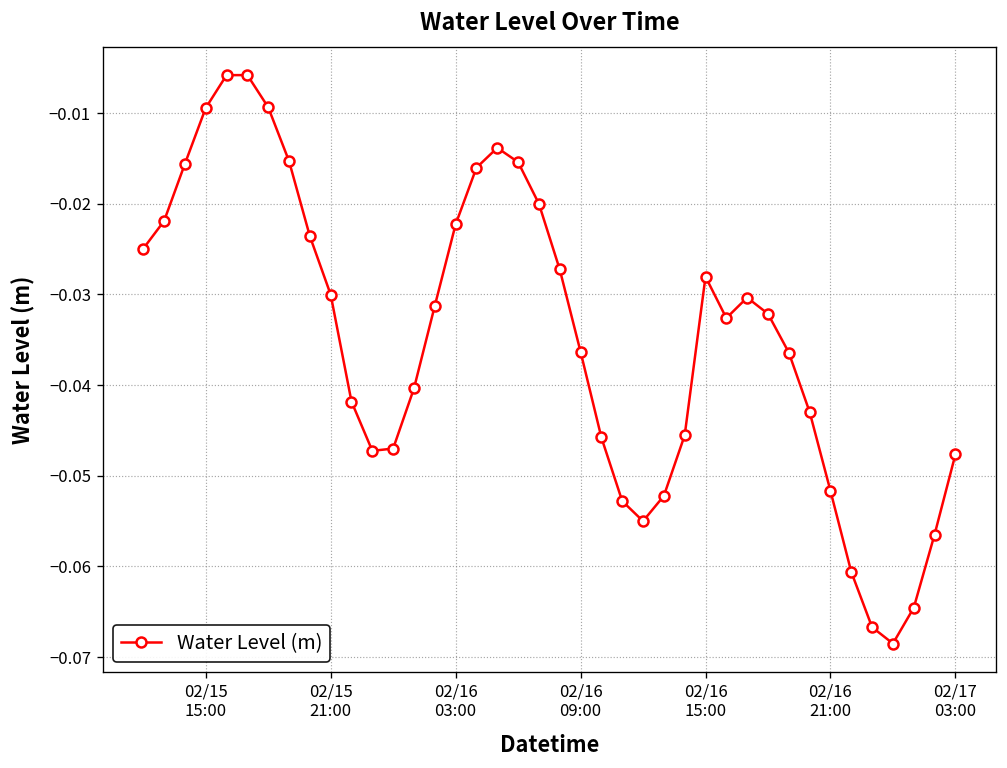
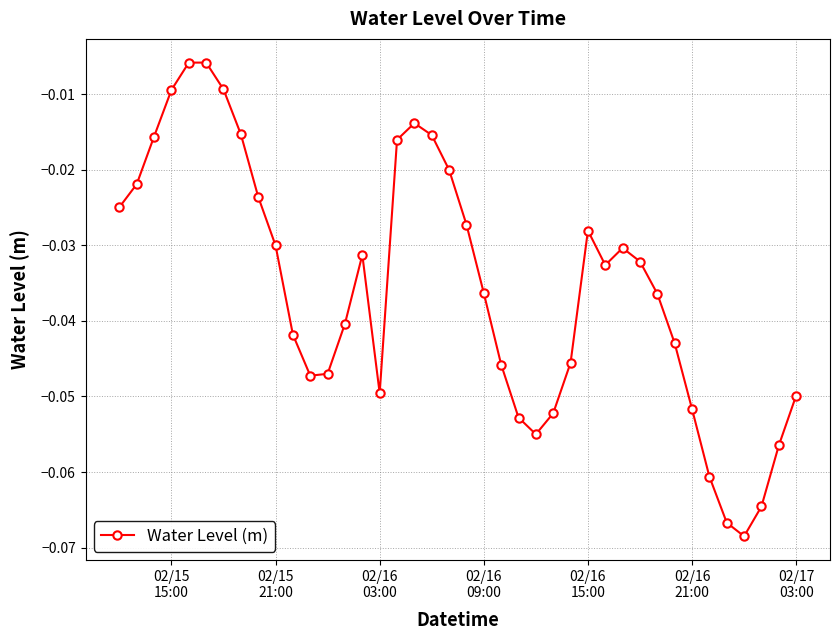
  {
    "02/15 15:00": -0.009,
    "02/15 21:00": -0.030,
-   "02/16 03:00": -0.022,
+   "02/16 03:00": -0.050,
    "02/16 09:00": -0.036,
    "02/16 15:00": -0.028,
    "02/16 21:00": -0.052,
-   "02/17 03:00": -0.048
+   "02/17 03:00": -0.050
  }
